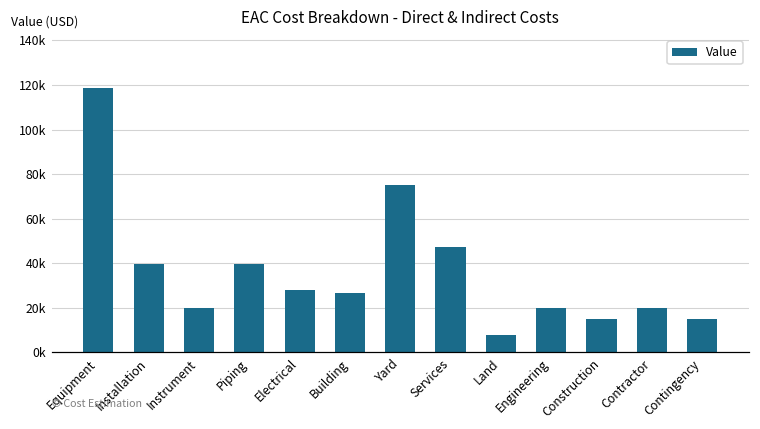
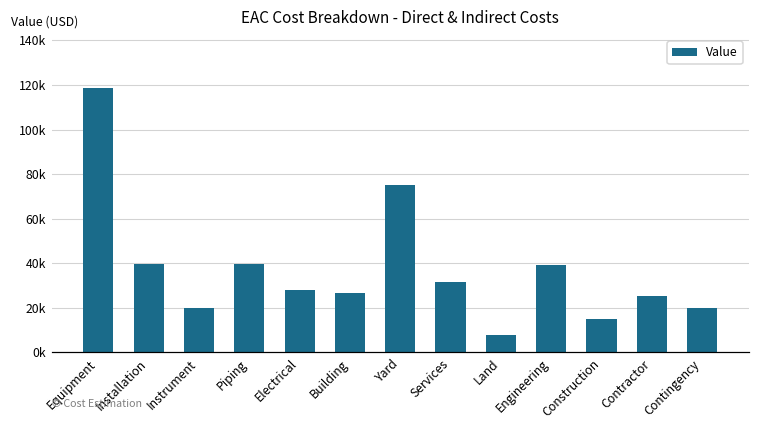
  {
    "Equipment": 119000,
    "Installation": 40000,
    "Instrument": 20000,
    "Piping": 40000,
    "Electrical": 28000,
    "Building": 27000,
    "Yard": 75000,
-   "Services": 47000,
+   "Services": 32000,
    "Land": 8000,
-   "Engineering": 20000,
+   "Engineering": 39000,
    "Construction": 15000,
-   "Contractor": 20000,
-   "Contingency": 15000
+   "Contractor": 25000,
+   "Contingency": 20000
  }
